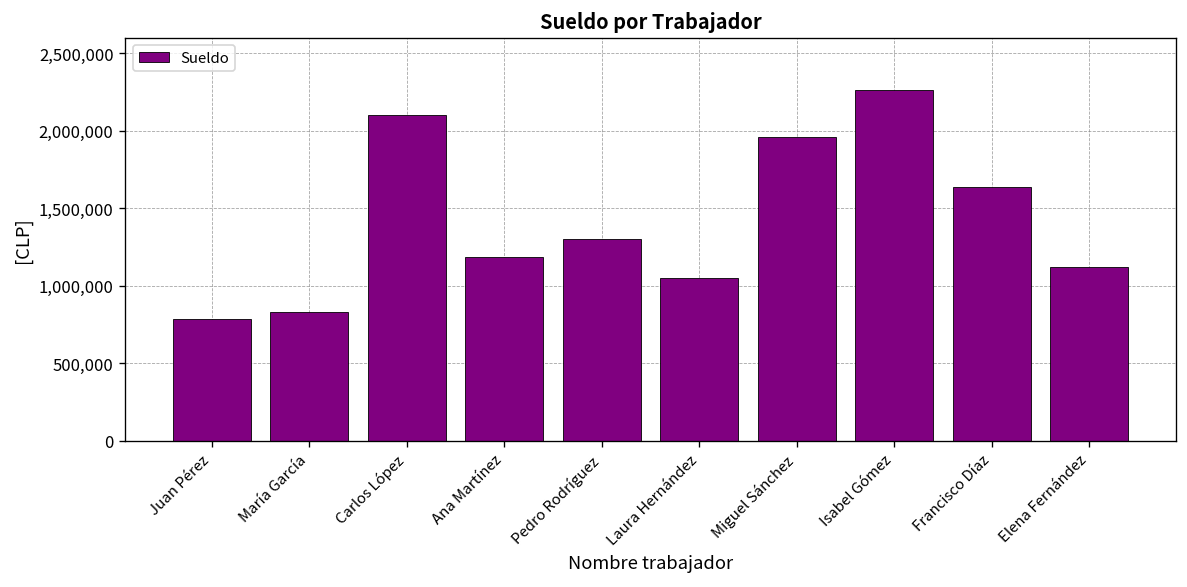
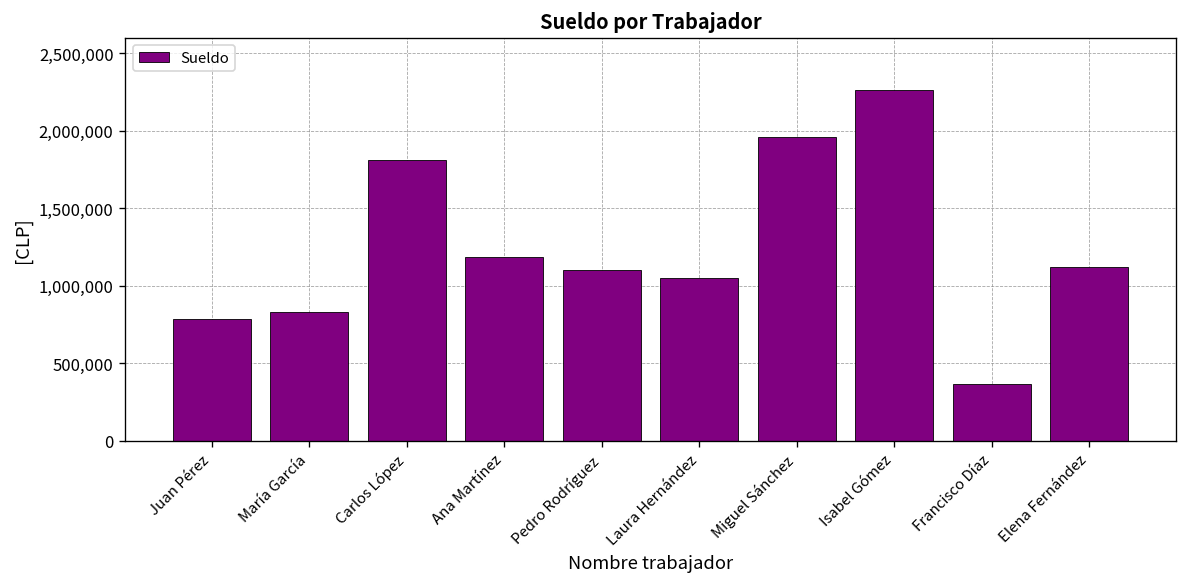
  {
    "Juan Pérez": "780,000",
    "María García": "830,000",
-   "Carlos López": "2,100,000",
+   "Carlos López": "1,810,000",
    "Ana Martínez": "1,190,000",
-   "Pedro Rodríguez": "1,300,000",
+   "Pedro Rodríguez": "1,100,000",
    "Laura Hernández": "1,050,000",
    "Miguel Sánchez": "1,960,000",
    "Isabel Gómez": "2,260,000",
-   "Francisco Díaz": "1,640,000",
+   "Francisco Díaz": "360,000",
    "Elena Fernández": "1,120,000"
  }
